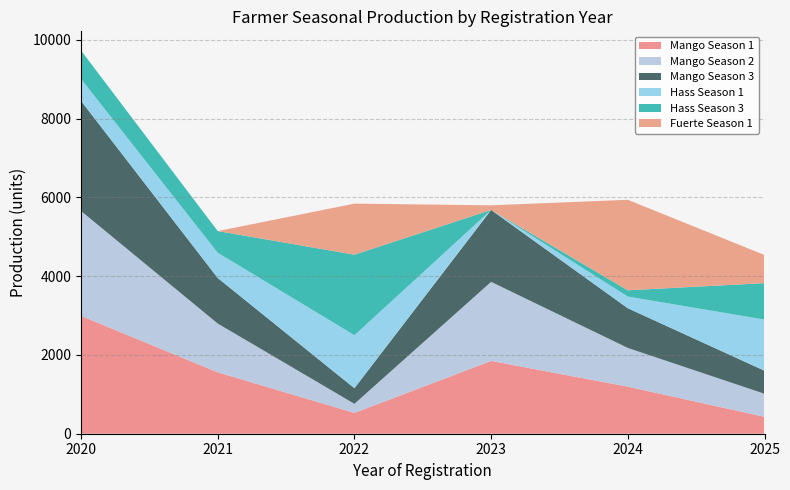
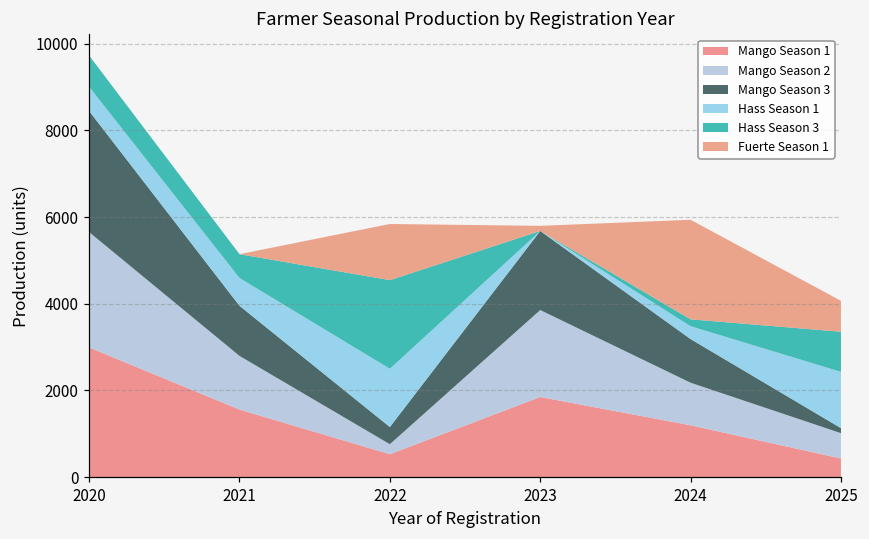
  {
    "Mango Season 3": {
      "2020": 2800,
      "2021": 1200,
      "2022": 400,
      "2024": 1000,
-     "2025": 600
+     "2025": 100
    },
    "Hass Season 3": {
      "2022": 2000,
      "2024": 200,
      "2025": 900
    }
  }
